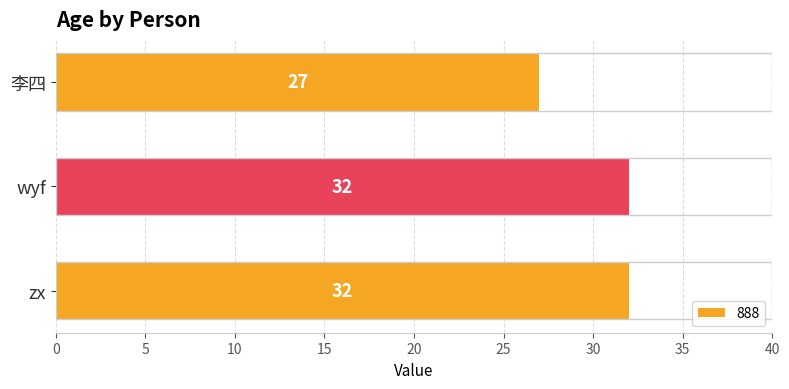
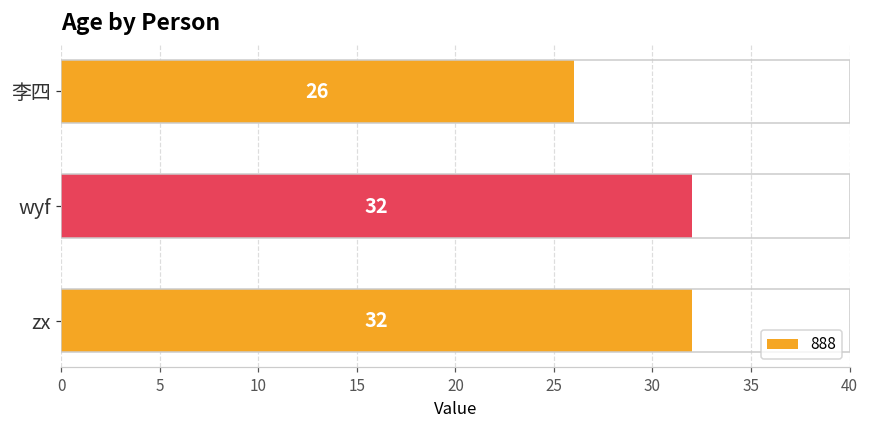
  {
-   "李四": 27,
+   "李四": 26,
    "wyf": 32,
    "zx": 32
  }
